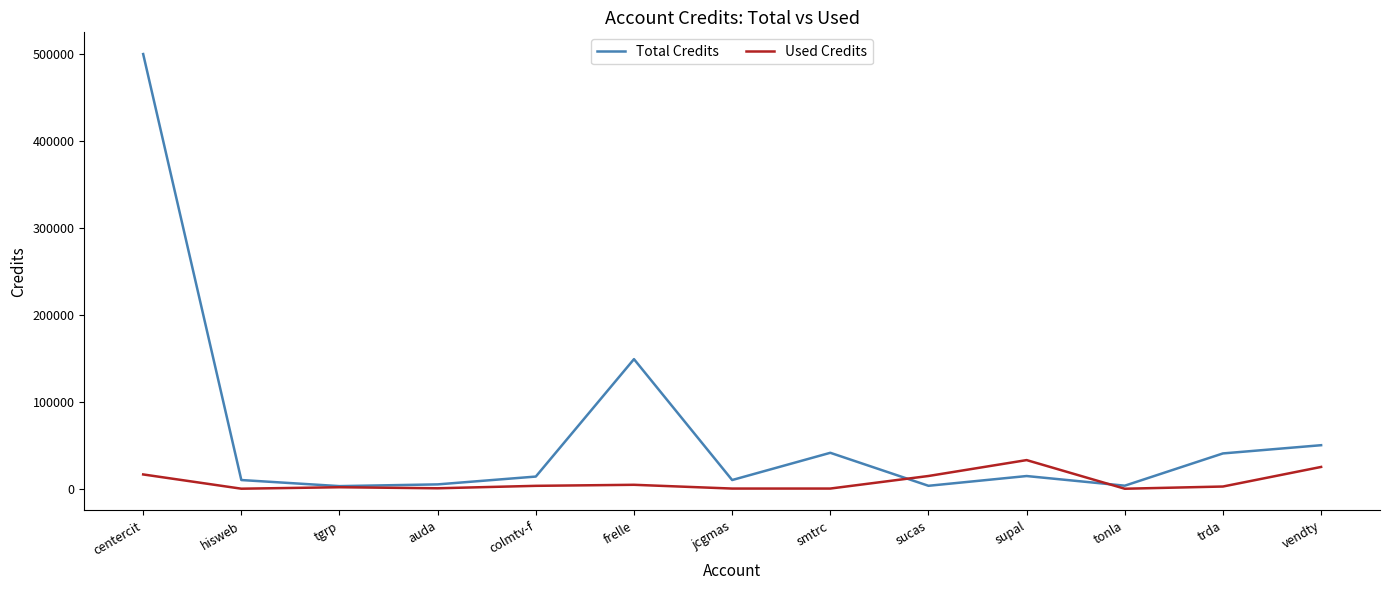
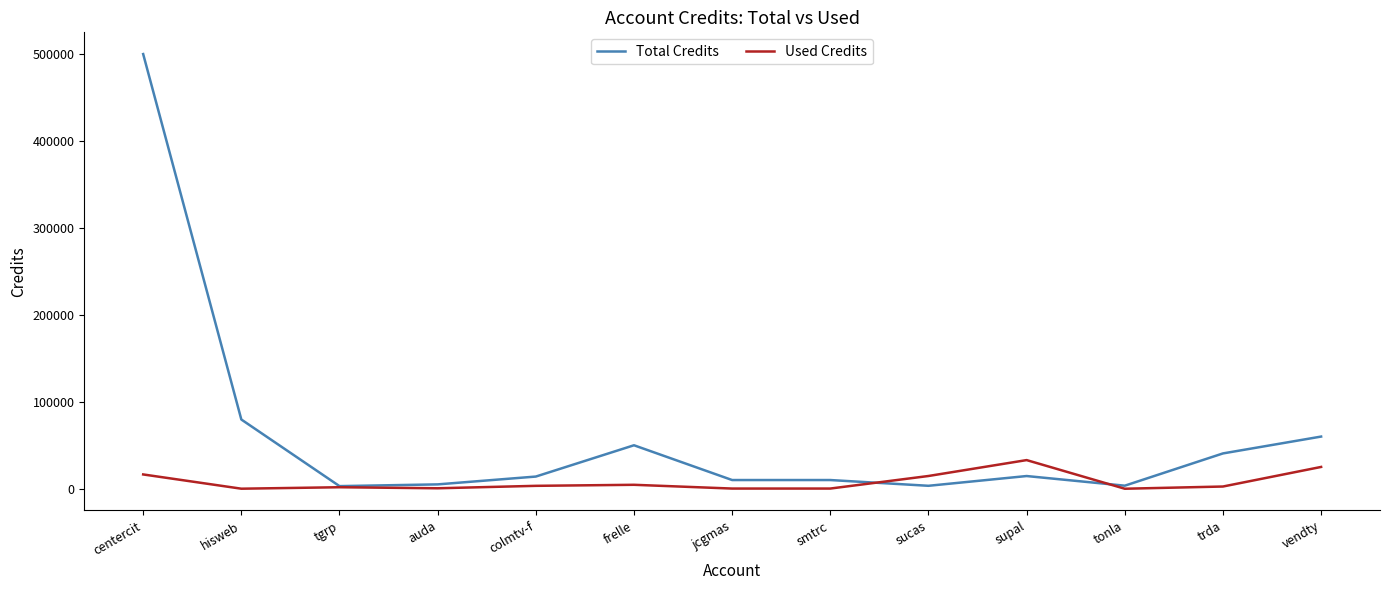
  {
    "Total Credits": {
      "centercit": 500000,
-     "hisweb": 10000,
+     "hisweb": 80000,
      "auda": 10000,
      "colmtv-f": 10000,
-     "frelle": 150000,
+     "frelle": 50000,
      "jcgmas": 10000,
-     "smtrc": 40000,
+     "smtrc": 10000,
      "sucas": 0,
      "supal": 10000,
      "tonla": 0,
      "trda": 40000,
-     "vendty": 50000
+     "vendty": 60000
    },
    "Used Credits": {
      "centercit": 20000,
      "hisweb": 0,
      "auda": 0,
      "colmtv-f": 0,
      "frelle": 0,
      "jcgmas": 0,
      "smtrc": 0,
      "sucas": 10000,
      "supal": 30000,
      "tonla": 0,
      "trda": 0,
      "vendty": 30000
    }
  }
